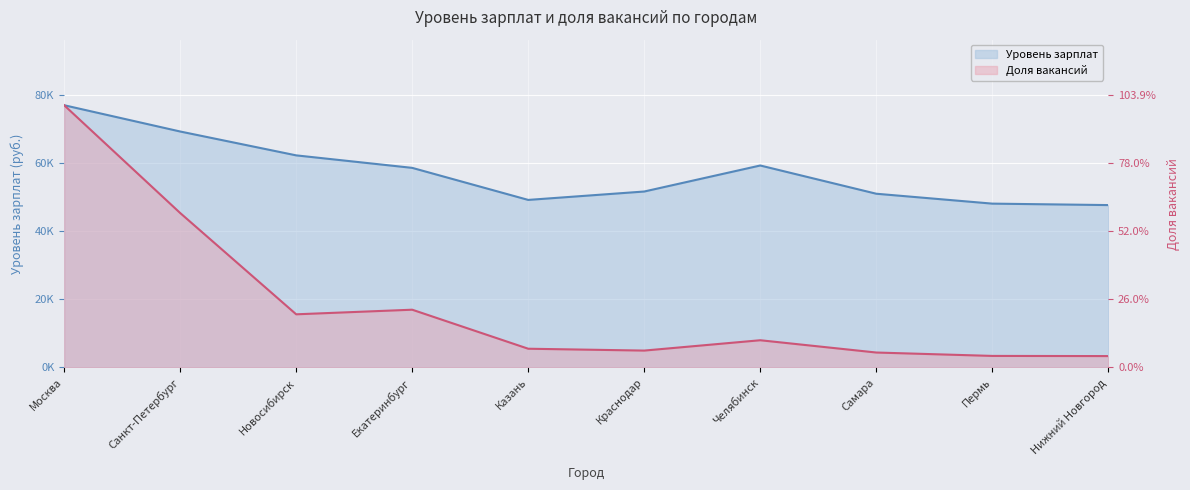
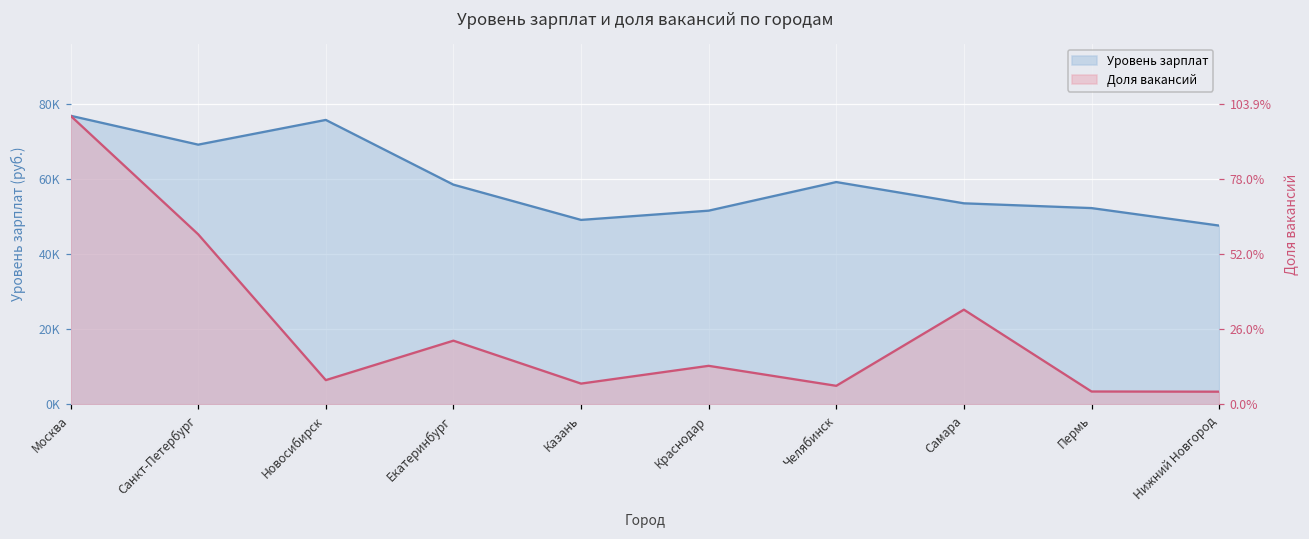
  {
    "Уровень зарплат": {
      "Москва": "77000",
      "Санкт-Петербург": "69000",
-     "Новосибирск": "62000",
+     "Новосибирск": "76000",
      "Екатеринбург": "59000",
      "Казань": "49000",
      "Краснодар": "52000",
      "Челябинск": "59000",
-     "Самара": "51000",
-     "Пермь": "48000",
+     "Самара": "54000",
+     "Пермь": "52000",
      "Нижний Новгород": "48000"
    },
    "Доля вакансий": {
      "Москва": "100%",
      "Санкт-Петербург": "59%",
-     "Новосибирск": "20%",
+     "Новосибирск": "8%",
      "Екатеринбург": "22%",
      "Казань": "7%",
-     "Краснодар": "6%",
-     "Челябинск": "10%",
-     "Самара": "6%",
+     "Краснодар": "13%",
+     "Челябинск": "6%",
+     "Самара": "33%",
      "Пермь": "4%",
      "Нижний Новгород": "4%"
    }
  }
